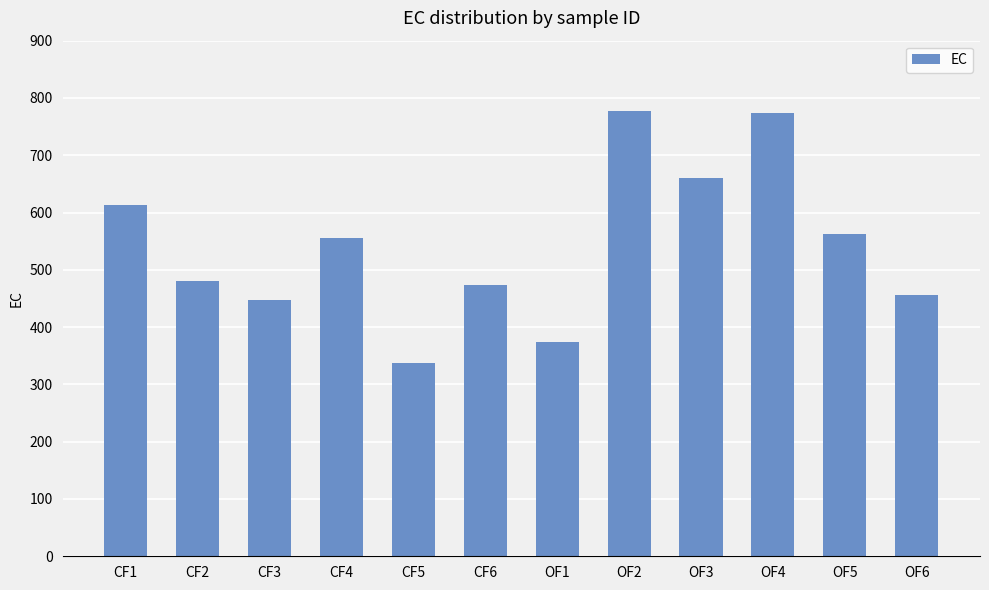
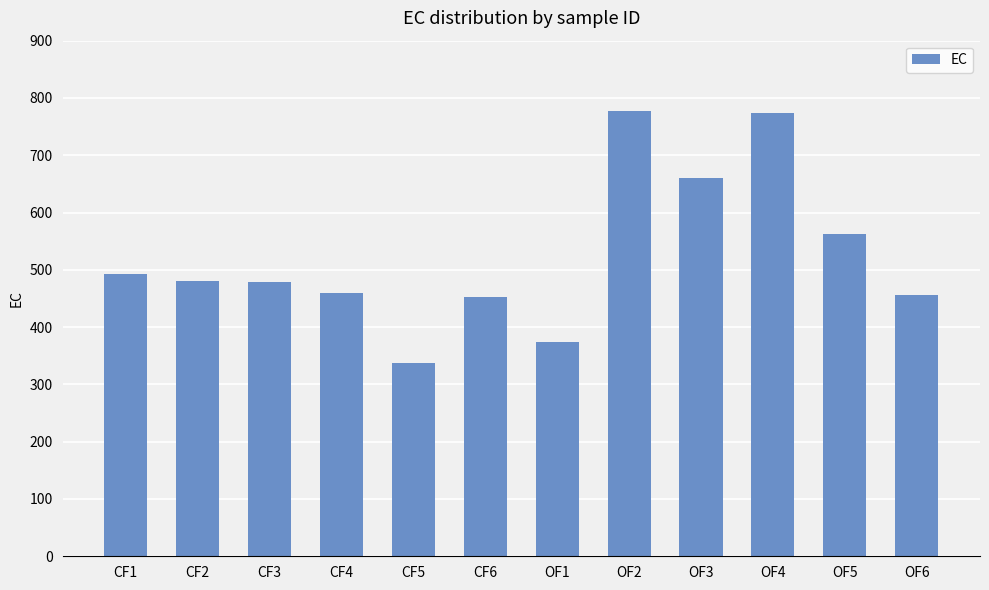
  {
-   "CF1": 610,
+   "CF1": 490,
    "CF2": 480,
-   "CF3": 450,
-   "CF4": 560,
+   "CF3": 480,
+   "CF4": 460,
    "CF5": 340,
-   "CF6": 470,
+   "CF6": 450,
    "OF1": 370,
    "OF2": 780,
    "OF3": 660,
    "OF4": 770,
    "OF5": 560,
    "OF6": 460
  }
